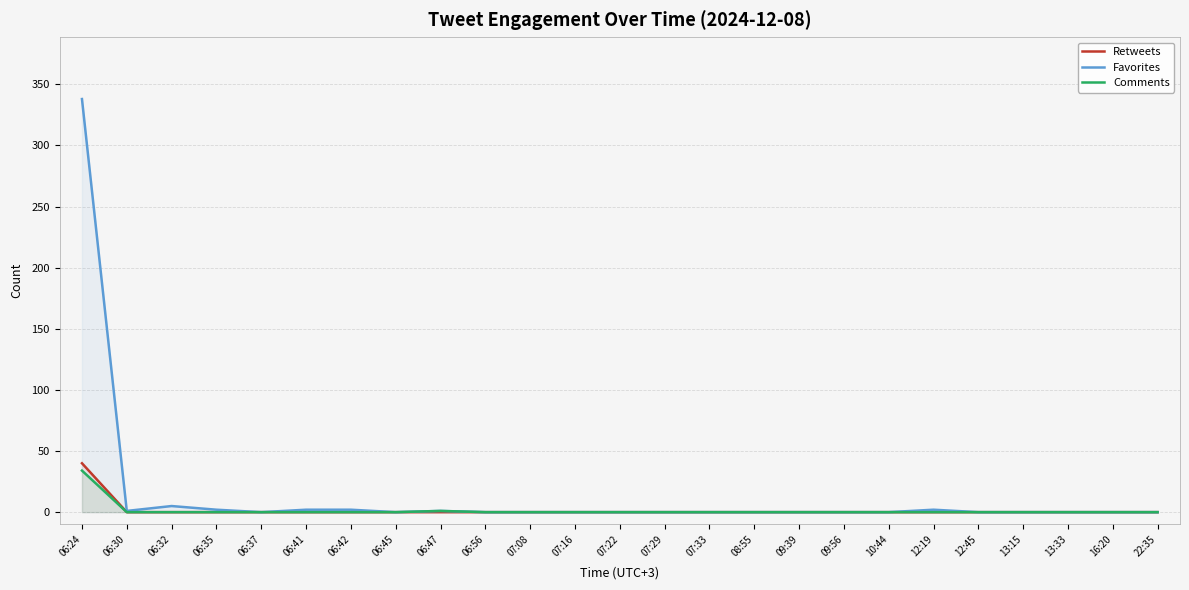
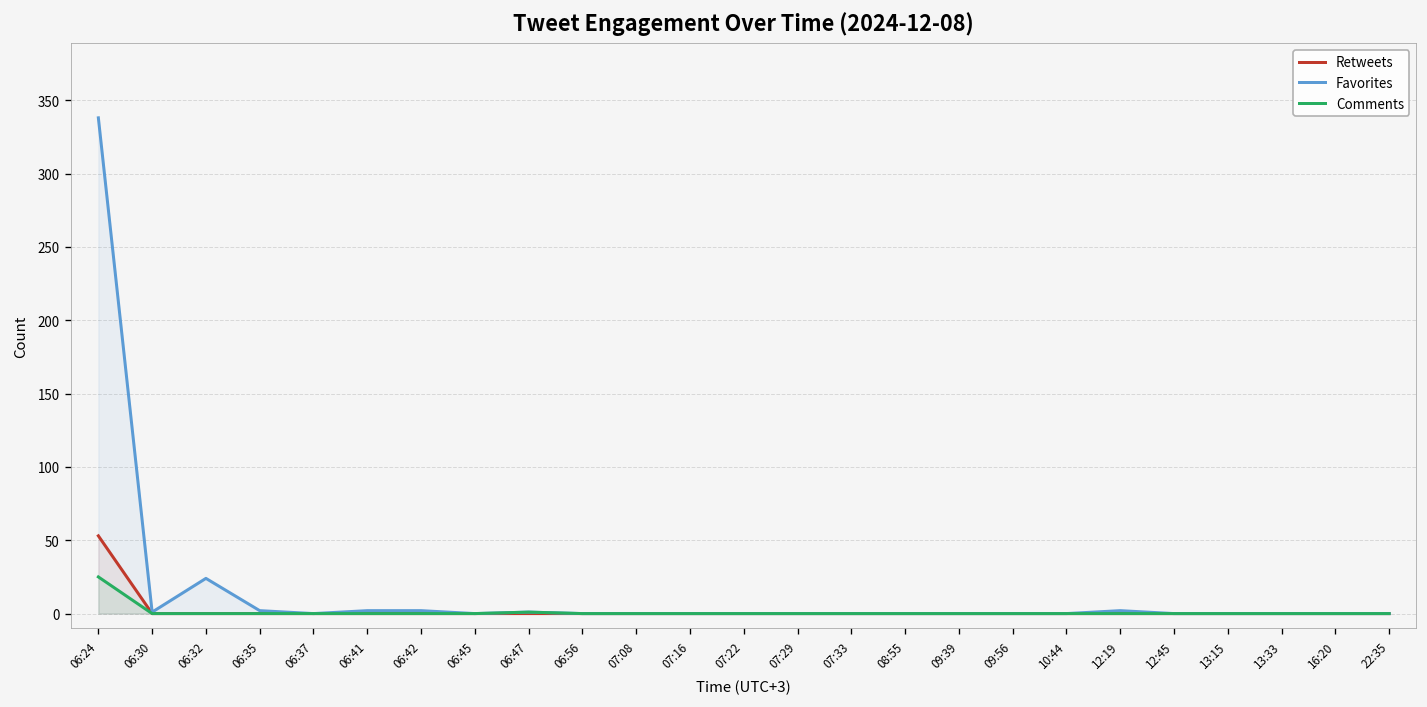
  {
    "Retweets": {
-     "06:24": 40
+     "06:24": 53
    },
    "Favorites": {
      "06:24": 338,
-     "06:32": 5,
+     "06:32": 24,
      "06:35": 2,
      "06:41": 2,
      "06:42": 2,
      "12:19": 2
    },
    "Comments": {
-     "06:24": 34
+     "06:24": 25
    }
  }
